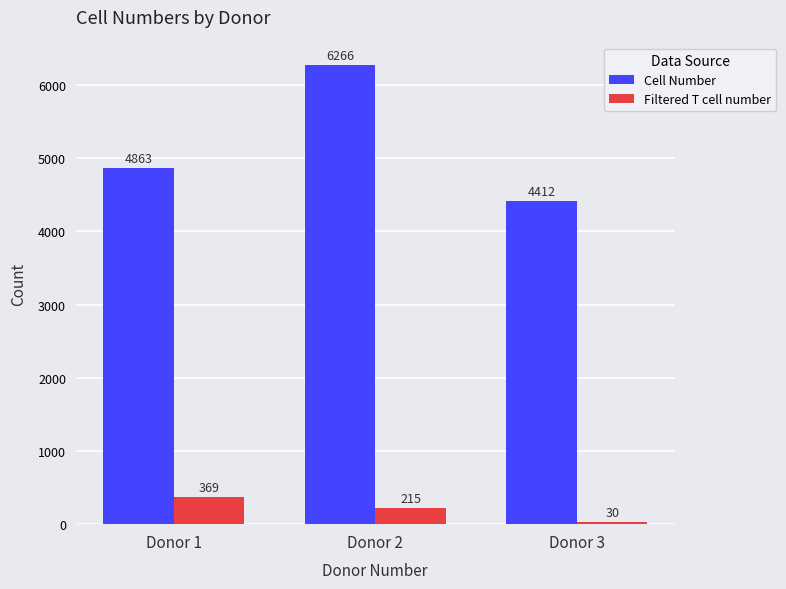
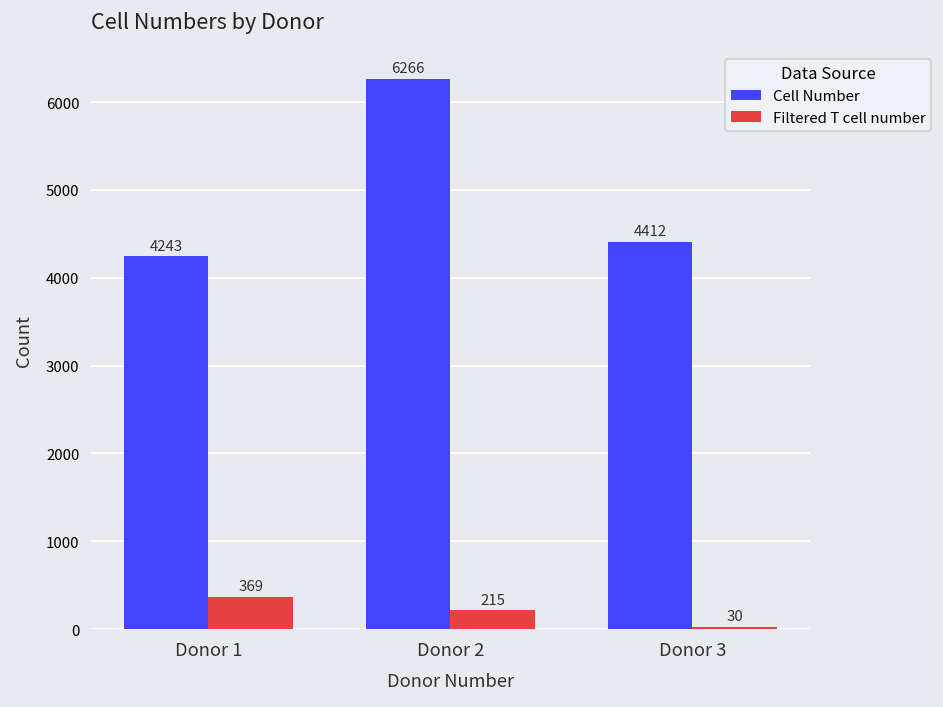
  {
    "Cell Number": {
-     "Donor 1": 4863,
+     "Donor 1": 4243,
      "Donor 2": 6266,
      "Donor 3": 4412
    },
    "Filtered T cell number": {
      "Donor 1": 369,
      "Donor 2": 215,
      "Donor 3": 30
    }
  }
